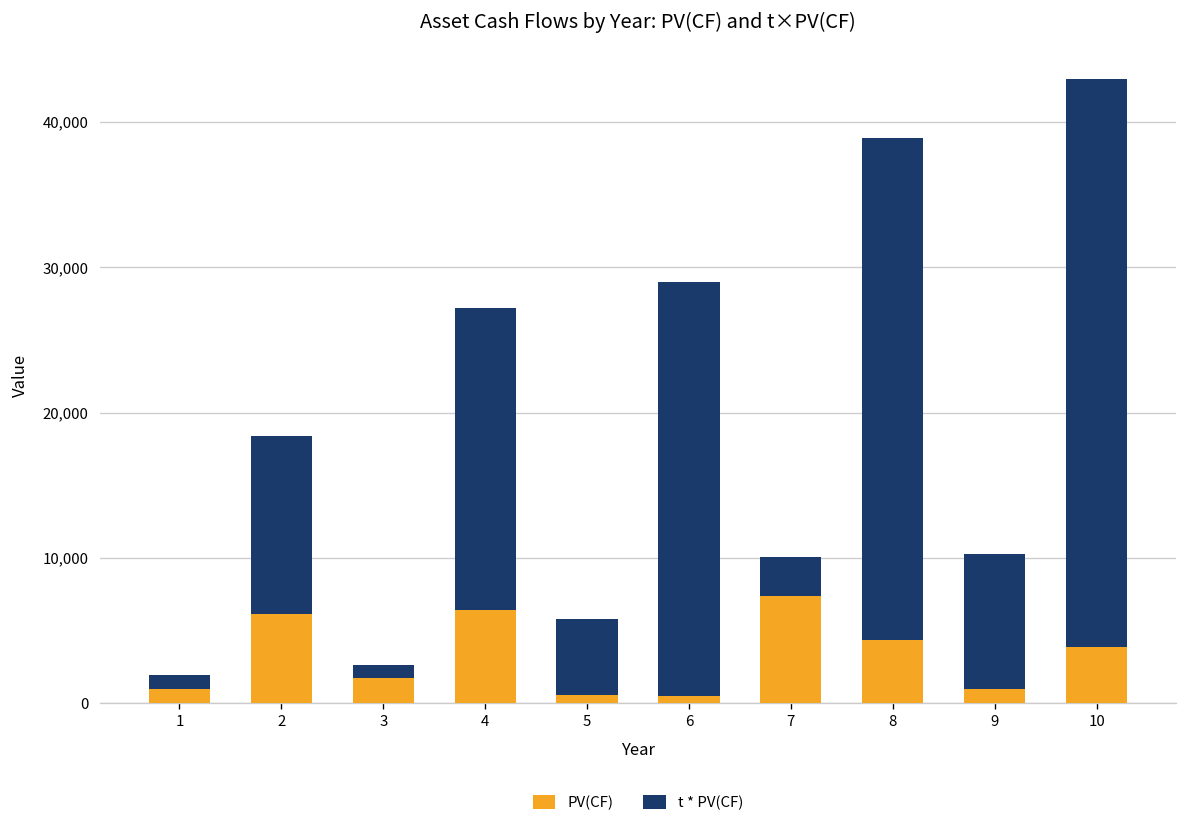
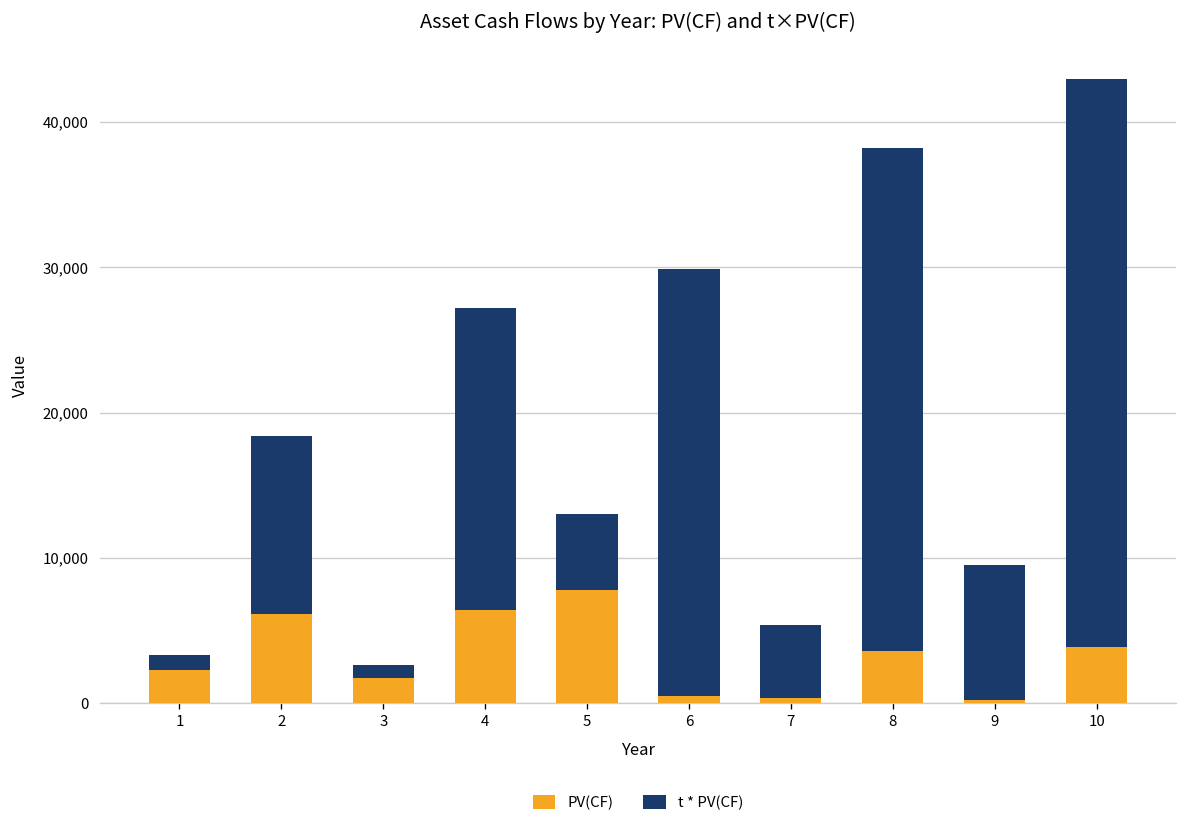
  {
    "PV(CF)": {
-     "1": "1,000",
+     "1": "2,300",
      "2": "6,100",
      "3": "1,700",
      "4": "6,400",
-     "5": "600",
+     "5": "7,800",
      "6": "500",
-     "7": "7,400",
-     "8": "4,300",
-     "9": "1,000",
+     "7": "400",
+     "8": "3,600",
+     "9": "200",
      "10": "3,900"
    },
    "t * PV(CF)": {
      "1": "1,000",
      "2": "12,300",
      "3": "900",
      "4": "20,800",
      "5": "5,200",
-     "6": "28,500",
-     "7": "2,700",
+     "6": "29,400",
+     "7": "5,000",
      "8": "34,600",
      "9": "9,300",
      "10": "39,100"
    }
  }
